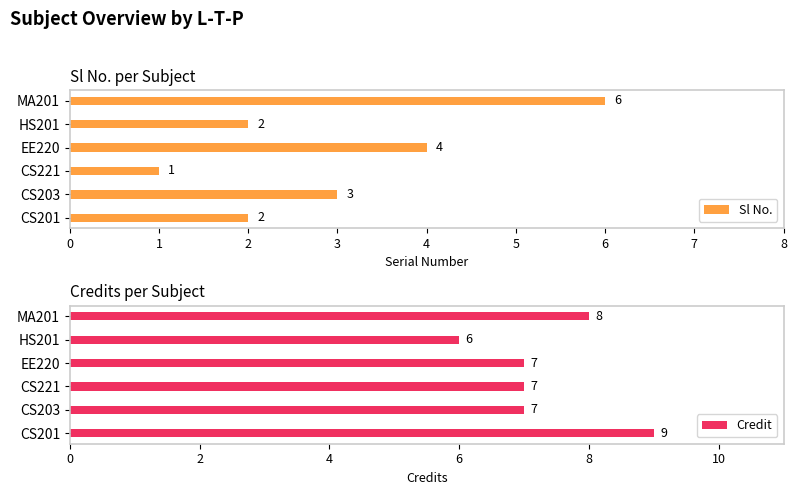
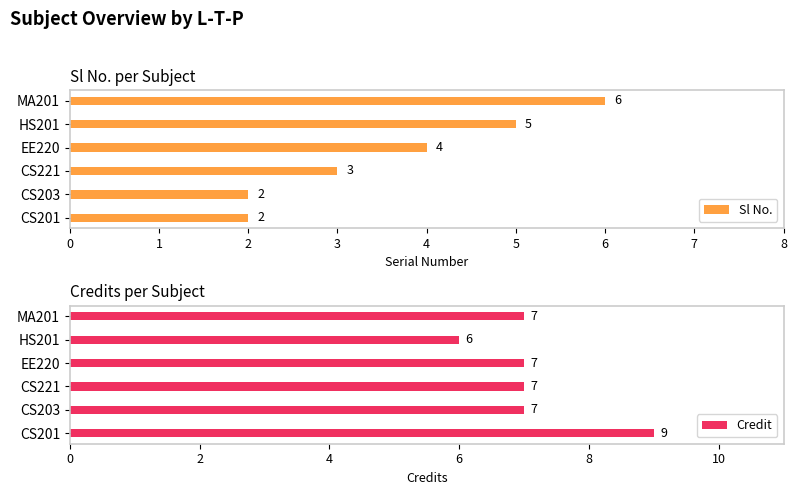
  {
    "Sl No. per Subject": {
      "MA201": 6,
-     "HS201": 2,
+     "HS201": 5,
      "EE220": 4,
-     "CS221": 1,
-     "CS203": 3,
+     "CS221": 3,
+     "CS203": 2,
      "CS201": 2
    },
    "Credits per Subject": {
-     "MA201": 8,
+     "MA201": 7,
      "HS201": 6,
      "EE220": 7,
      "CS221": 7,
      "CS203": 7,
      "CS201": 9
    }
  }
